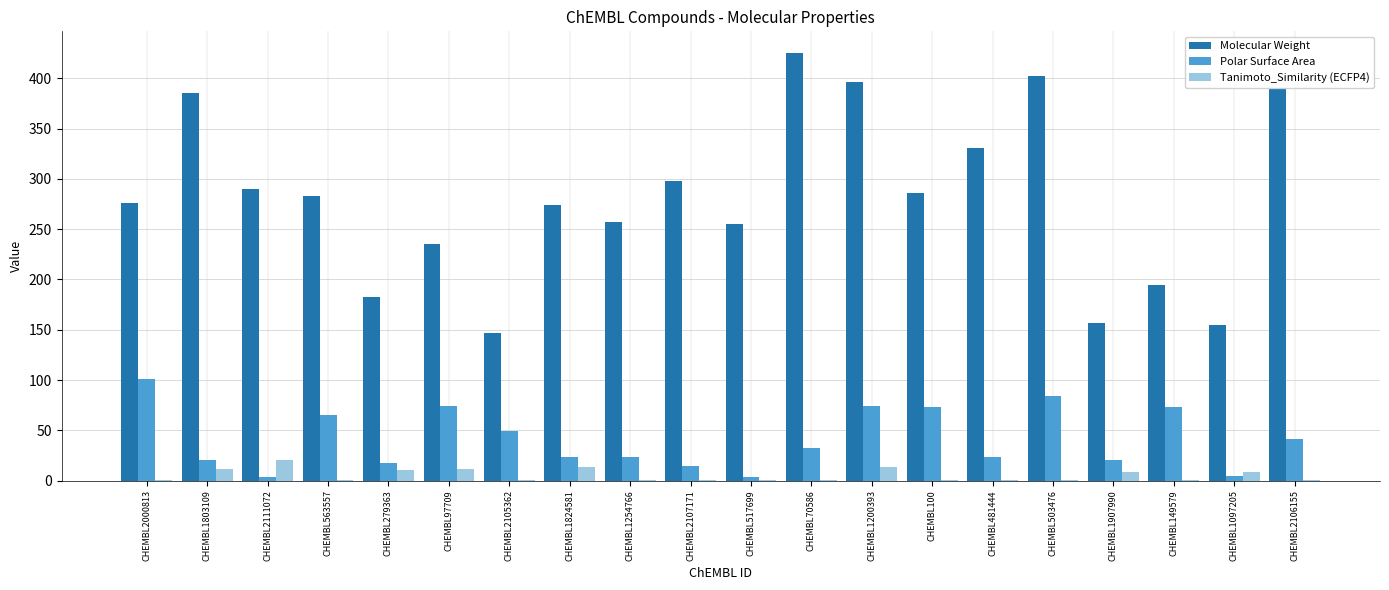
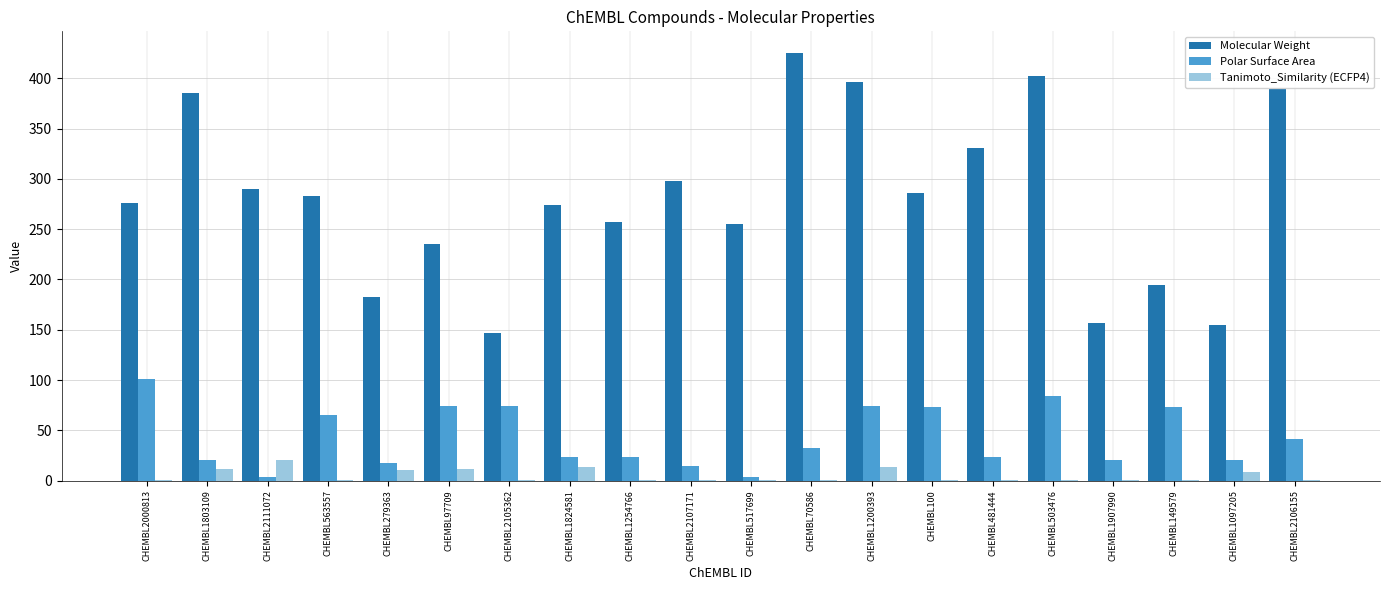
  {
    "Molecular Weight": {
      "CHEMBL2000813": 276,
      "CHEMBL1803109": 386,
      "CHEMBL2111072": 289,
      "CHEMBL563557": 283,
      "CHEMBL279363": 182,
      "CHEMBL97709": 235,
      "CHEMBL2105362": 147,
      "CHEMBL1824581": 274,
      "CHEMBL1254766": 257,
      "CHEMBL2107171": 298,
      "CHEMBL517699": 256,
      "CHEMBL70586": 425,
      "CHEMBL1200393": 396,
      "CHEMBL100": 286,
      "CHEMBL481444": 331,
      "CHEMBL503476": 403,
      "CHEMBL1907990": 156,
      "CHEMBL149579": 194,
      "CHEMBL1097205": 154,
      "CHEMBL2106155": 389
    },
    "Polar Surface Area": {
      "CHEMBL2000813": 101,
      "CHEMBL1803109": 20,
      "CHEMBL2111072": 3,
      "CHEMBL563557": 65,
      "CHEMBL279363": 17,
      "CHEMBL97709": 75,
-     "CHEMBL2105362": 49,
+     "CHEMBL2105362": 74,
      "CHEMBL1824581": 24,
      "CHEMBL1254766": 23,
      "CHEMBL2107171": 15,
      "CHEMBL517699": 3,
      "CHEMBL70586": 33,
      "CHEMBL1200393": 75,
      "CHEMBL100": 74,
      "CHEMBL481444": 23,
      "CHEMBL503476": 84,
      "CHEMBL1907990": 20,
      "CHEMBL149579": 73,
-     "CHEMBL1097205": 4,
+     "CHEMBL1097205": 20,
      "CHEMBL2106155": 42
    },
    "Tanimoto_Similarity (ECFP4)": {
      "CHEMBL1803109": 11,
      "CHEMBL2111072": 21,
      "CHEMBL279363": 11,
      "CHEMBL97709": 11,
      "CHEMBL1824581": 13,
      "CHEMBL1200393": 14,
-     "CHEMBL1907990": 8,
+     "CHEMBL1907990": 0,
      "CHEMBL1097205": 8
    }
  }
